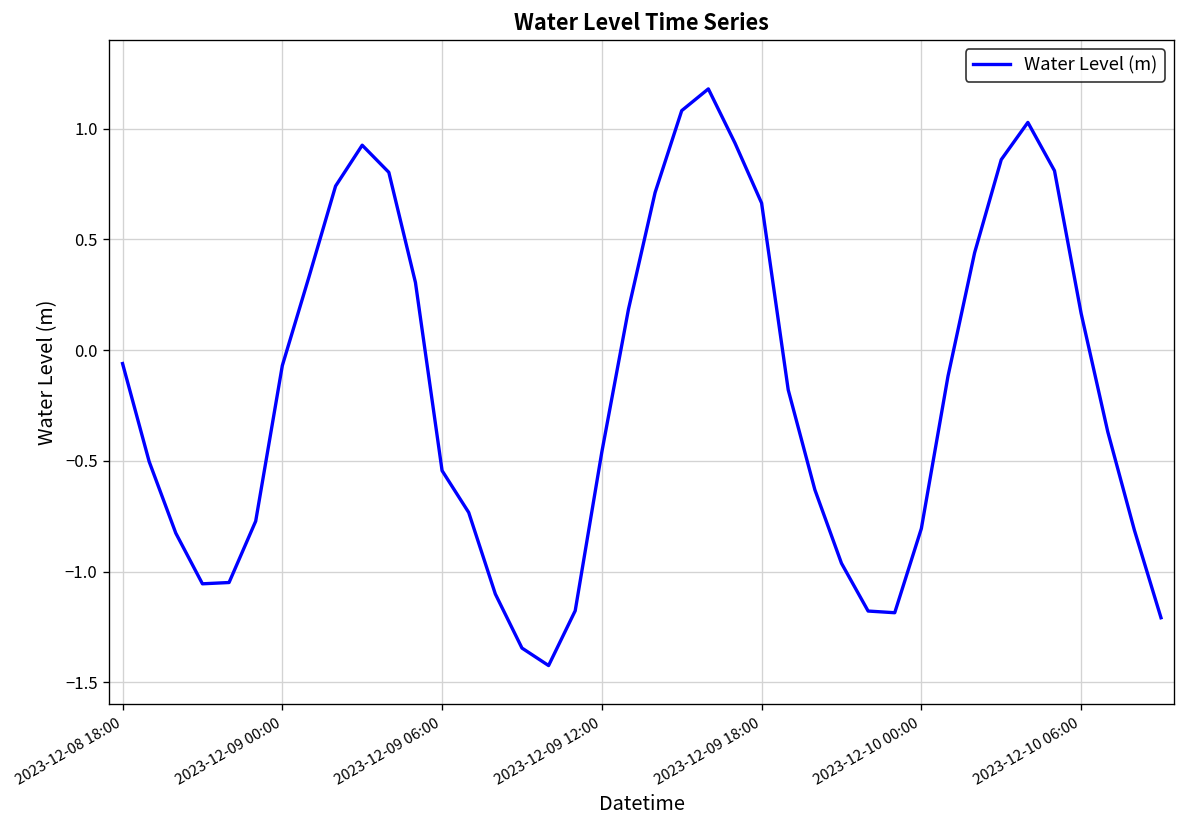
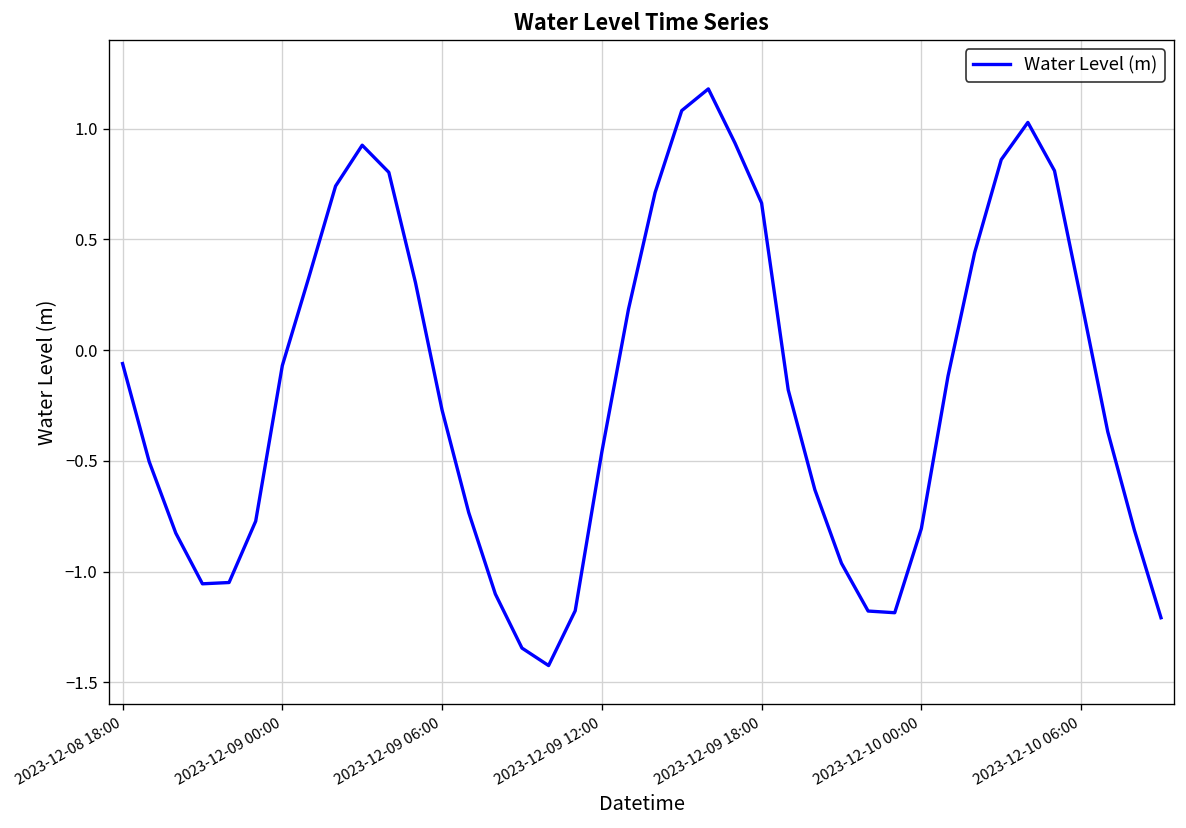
  {
    "2023-12-08 18:00": -0.06,
    "2023-12-09 00:00": -0.07,
-   "2023-12-09 06:00": -0.54,
+   "2023-12-09 06:00": -0.27,
    "2023-12-09 12:00": -0.46,
    "2023-12-09 18:00": 0.66,
    "2023-12-10 00:00": -0.81,
-   "2023-12-10 06:00": 0.17
+   "2023-12-10 06:00": 0.23
  }
